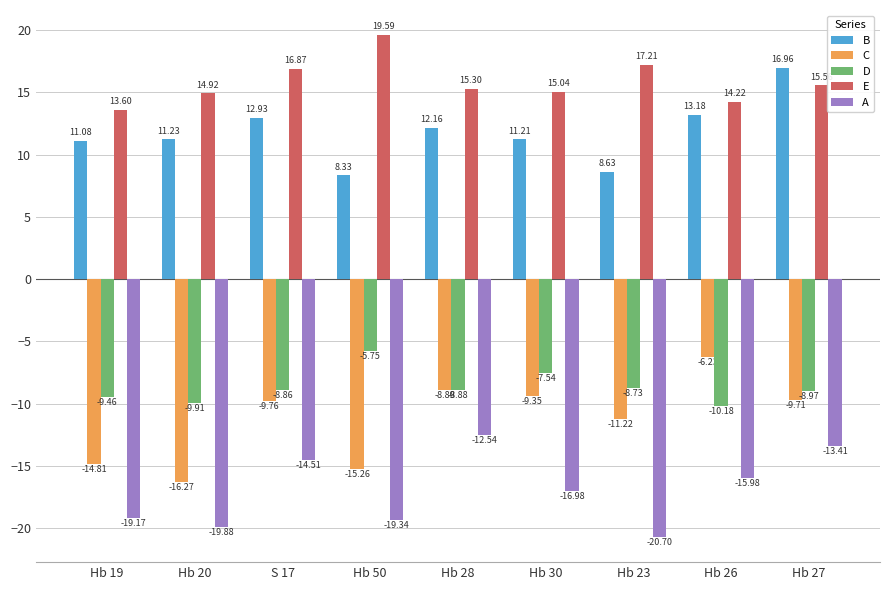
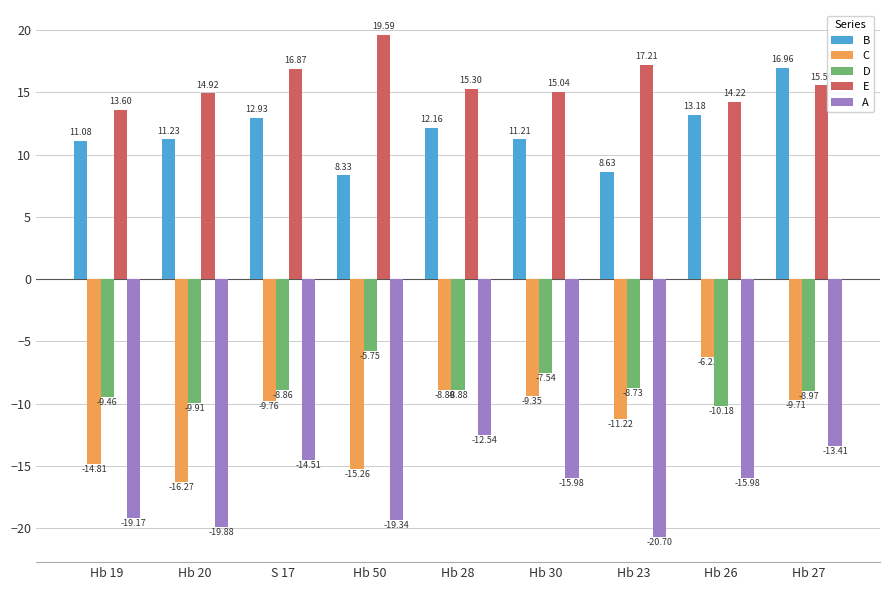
  {
    "B": {
      "Hb 19": 11.08,
      "Hb 20": 11.23,
      "S 17": 12.93,
      "Hb 50": 8.33,
      "Hb 28": 12.16,
      "Hb 30": 11.21,
      "Hb 23": 8.63,
      "Hb 26": 13.18,
      "Hb 27": 16.96
    },
    "C": {
      "Hb 19": -14.81,
      "Hb 20": -16.27,
      "S 17": -9.76,
      "Hb 50": -15.26,
      "Hb 30": -9.35,
      "Hb 23": -11.22,
      "Hb 26": -6.23,
      "Hb 27": -9.71
    },
    "D": {
      "Hb 19": -9.46,
      "Hb 20": -9.91,
      "S 17": -8.86,
      "Hb 50": -5.75,
      "Hb 30": -7.54,
      "Hb 23": -8.73,
      "Hb 26": -10.18,
      "Hb 27": -8.97
    },
    "E": {
      "Hb 19": 13.60,
      "Hb 20": 14.92,
      "S 17": 16.87,
      "Hb 50": 19.59,
      "Hb 28": 15.30,
      "Hb 30": 15.04,
      "Hb 23": 17.21,
      "Hb 26": 14.22
    },
    "A": {
      "Hb 19": -19.17,
      "Hb 20": -19.88,
      "S 17": -14.51,
      "Hb 50": -19.34,
      "Hb 28": -12.54,
-     "Hb 30": -16.98,
+     "Hb 30": -15.98,
      "Hb 23": -20.70,
      "Hb 26": -15.98,
      "Hb 27": -13.41
    }
  }
